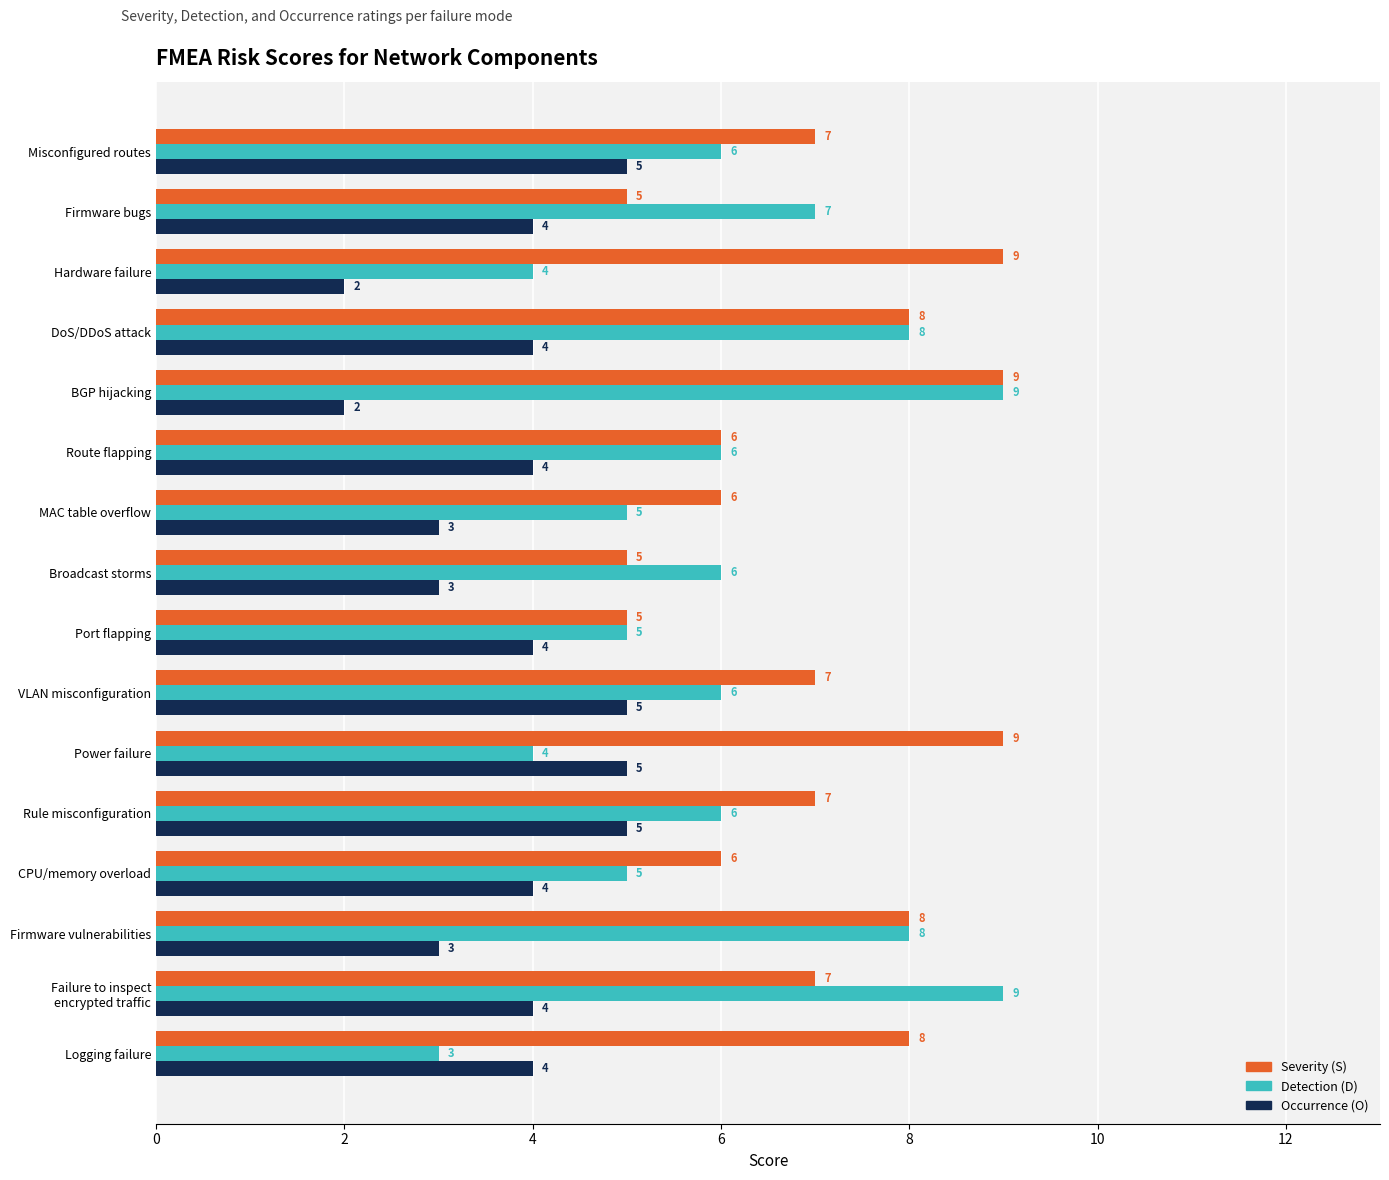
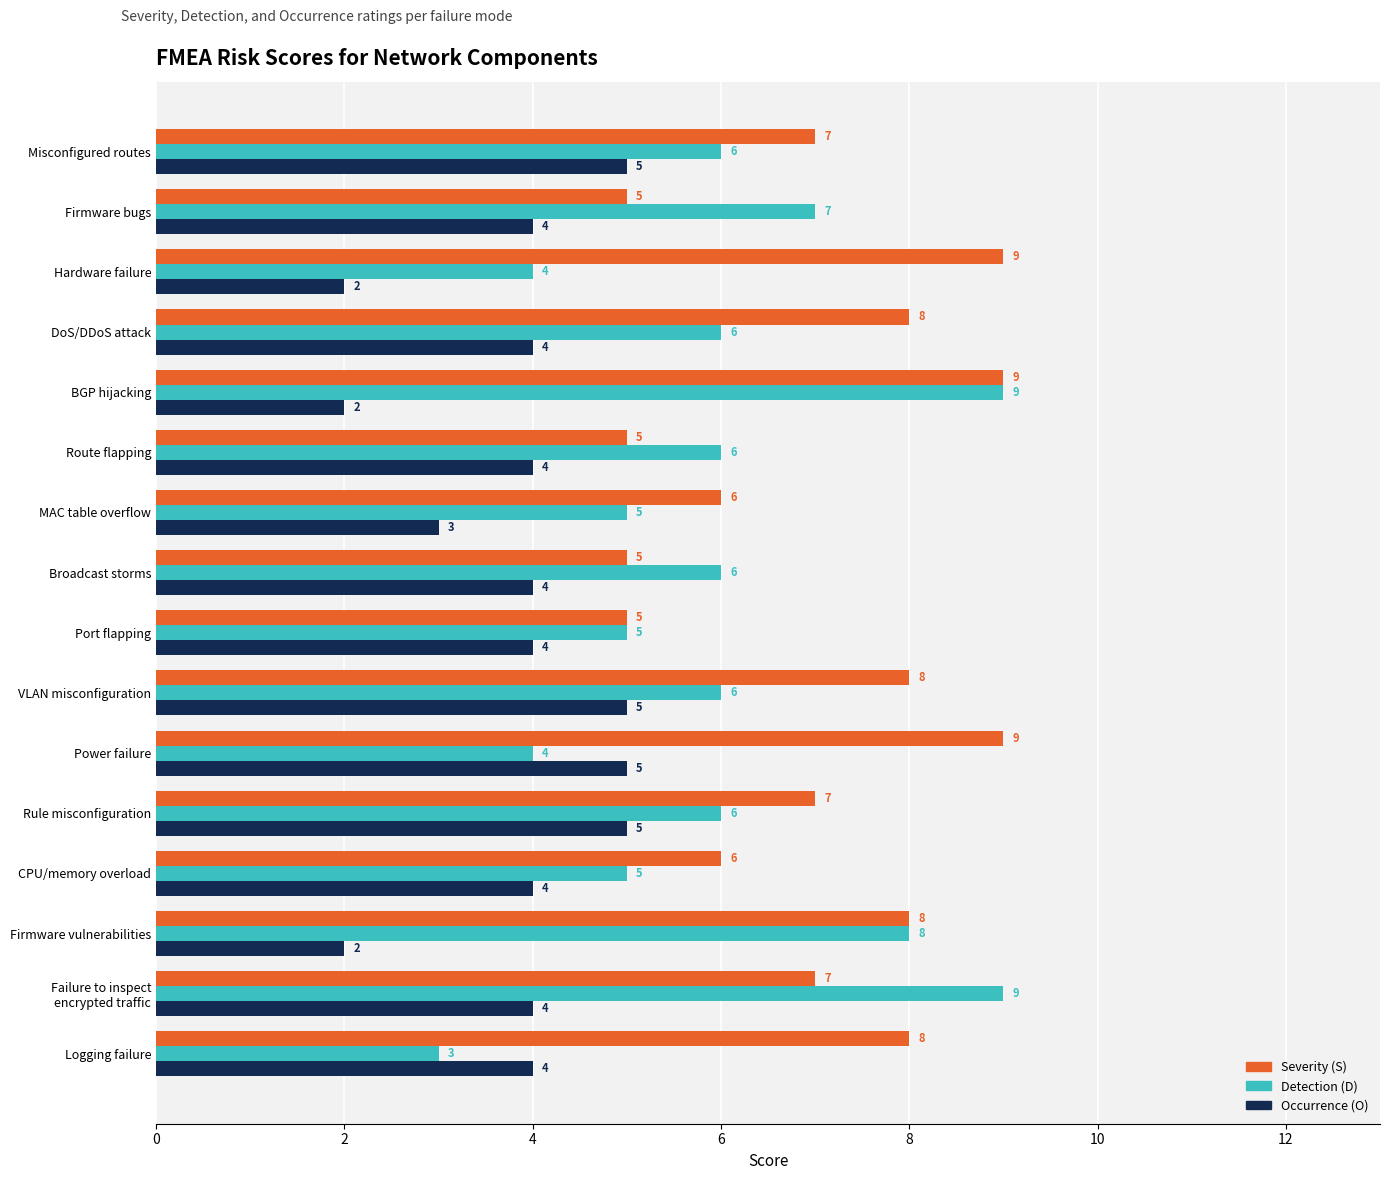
  {
    "Severity (S)": {
      "Misconfigured routes": 7,
      "Firmware bugs": 5,
      "Hardware failure": 9,
      "DoS/DDoS attack": 8,
      "BGP hijacking": 9,
-     "Route flapping": 6,
+     "Route flapping": 5,
      "MAC table overflow": 6,
      "Broadcast storms": 5,
      "Port flapping": 5,
-     "VLAN misconfiguration": 7,
+     "VLAN misconfiguration": 8,
      "Power failure": 9,
      "Rule misconfiguration": 7,
      "CPU/memory overload": 6,
      "Firmware vulnerabilities": 8,
      "Failure to inspect encrypted traffic": 7,
      "Logging failure": 8
    },
    "Detection (D)": {
      "Misconfigured routes": 6,
      "Firmware bugs": 7,
      "Hardware failure": 4,
-     "DoS/DDoS attack": 8,
+     "DoS/DDoS attack": 6,
      "BGP hijacking": 9,
      "Route flapping": 6,
      "MAC table overflow": 5,
      "Broadcast storms": 6,
      "Port flapping": 5,
      "VLAN misconfiguration": 6,
      "Power failure": 4,
      "Rule misconfiguration": 6,
      "CPU/memory overload": 5,
      "Firmware vulnerabilities": 8,
      "Failure to inspect encrypted traffic": 9,
      "Logging failure": 3
    },
    "Occurrence (O)": {
      "Misconfigured routes": 5,
      "Firmware bugs": 4,
      "Hardware failure": 2,
      "DoS/DDoS attack": 4,
      "BGP hijacking": 2,
      "Route flapping": 4,
      "MAC table overflow": 3,
-     "Broadcast storms": 3,
+     "Broadcast storms": 4,
      "Port flapping": 4,
      "VLAN misconfiguration": 5,
      "Power failure": 5,
      "Rule misconfiguration": 5,
      "CPU/memory overload": 4,
-     "Firmware vulnerabilities": 3,
+     "Firmware vulnerabilities": 2,
      "Failure to inspect encrypted traffic": 4,
      "Logging failure": 4
    }
  }
